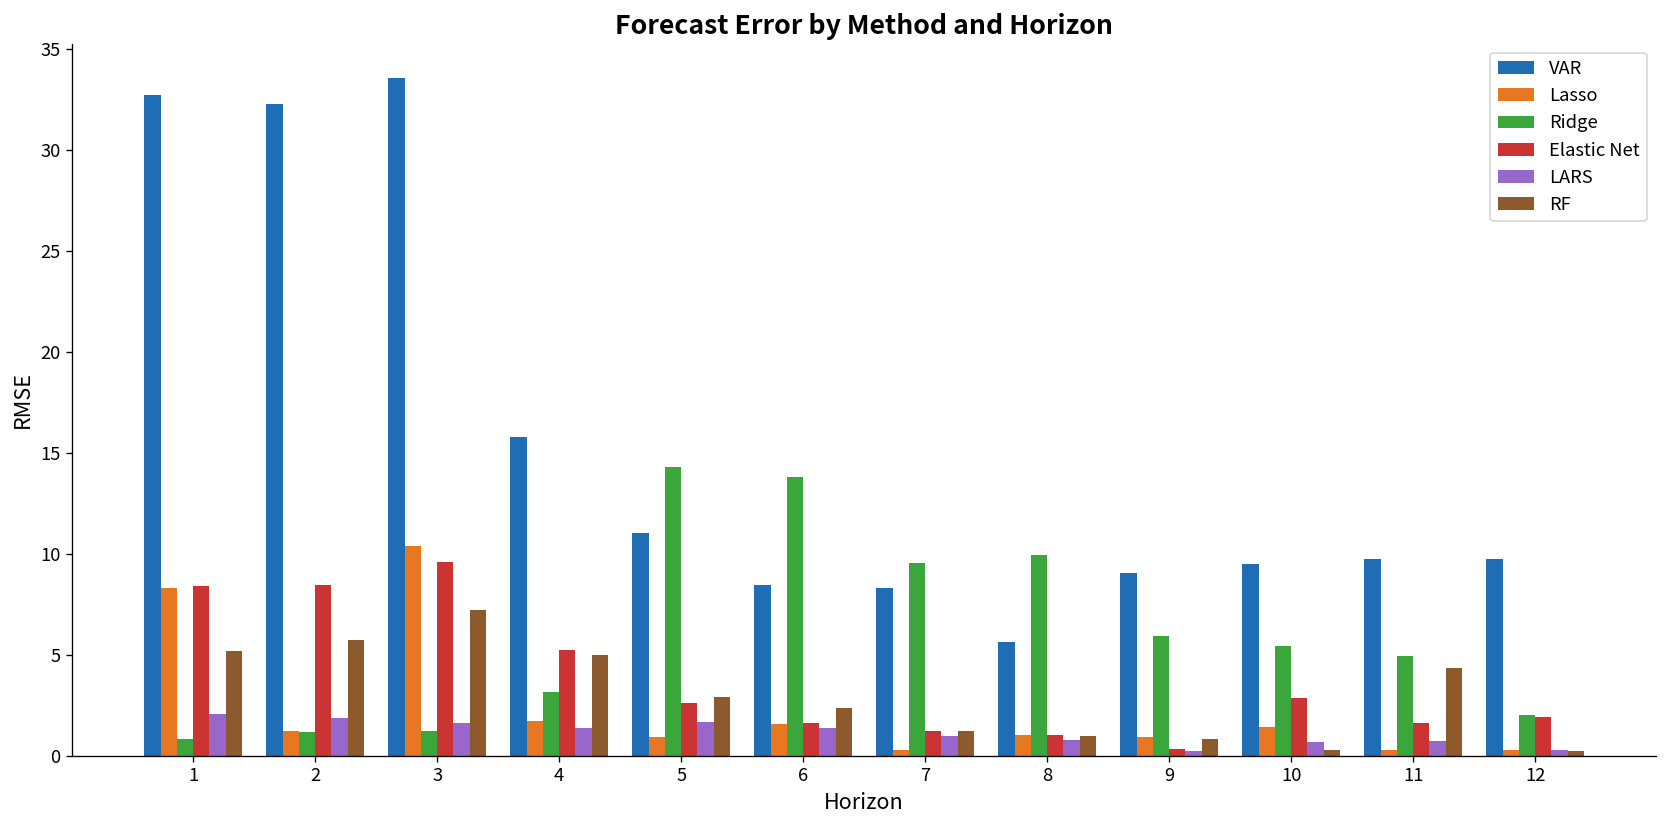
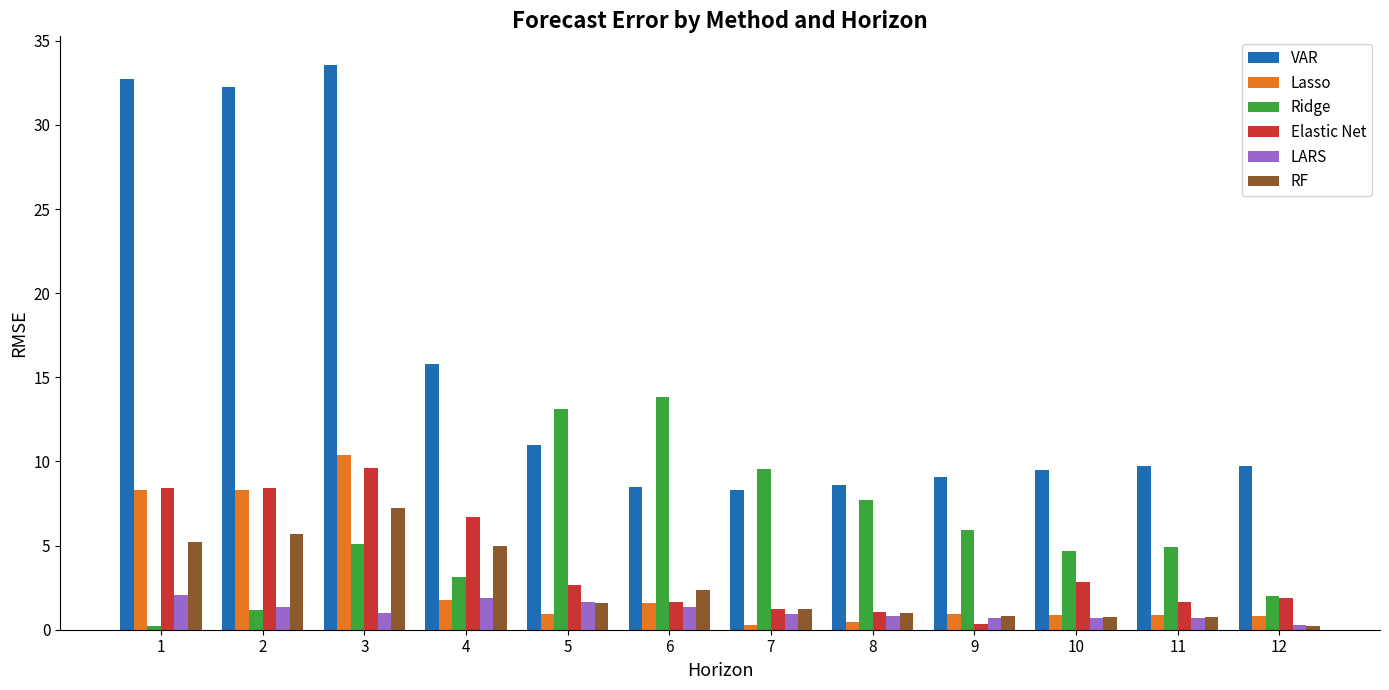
  {
    "VAR": {
      "1": 32.7,
      "2": 32.3,
      "3": 33.6,
      "4": 15.8,
      "5": 11.0,
      "6": 8.5,
      "7": 8.3,
-     "8": 5.6,
+     "8": 8.6,
      "9": 9.1,
      "10": 9.5,
      "11": 9.7,
      "12": 9.7
    },
    "Lasso": {
      "1": 8.3,
-     "2": 1.2,
+     "2": 8.3,
      "3": 10.4,
      "4": 1.7,
      "5": 0.9,
      "6": 1.6,
      "7": 0.3,
-     "8": 1.0,
+     "8": 0.5,
      "9": 0.9,
-     "10": 1.4,
-     "11": 0.3,
-     "12": 0.3
+     "10": 0.9,
+     "11": 0.9,
+     "12": 0.8
    },
    "Ridge": {
-     "1": 0.8,
+     "1": 0.2,
      "2": 1.2,
-     "3": 1.2,
+     "3": 5.1,
      "4": 3.1,
-     "5": 14.3,
+     "5": 13.1,
      "6": 13.8,
      "7": 9.6,
-     "8": 10.0,
+     "8": 7.7,
      "9": 5.9,
-     "10": 5.4,
+     "10": 4.7,
      "11": 4.9,
      "12": 2.0
    },
    "Elastic Net": {
      "1": 8.4,
      "2": 8.4,
      "3": 9.6,
-     "4": 5.2,
+     "4": 6.7,
      "5": 2.6,
      "6": 1.6,
      "7": 1.2,
      "8": 1.0,
      "9": 0.3,
      "10": 2.8,
      "11": 1.6,
      "12": 1.9
    },
    "LARS": {
      "1": 2.1,
-     "2": 1.8,
-     "3": 1.6,
-     "4": 1.4,
+     "2": 1.3,
+     "3": 1.0,
+     "4": 1.9,
      "5": 1.7,
      "6": 1.4,
      "7": 1.0,
      "8": 0.8,
-     "9": 0.2,
+     "9": 0.7,
      "10": 0.7,
      "11": 0.7,
      "12": 0.3
    },
    "RF": {
      "1": 5.2,
      "2": 5.7,
      "3": 7.2,
      "4": 5.0,
-     "5": 2.9,
+     "5": 1.6,
      "6": 2.4,
      "7": 1.2,
      "8": 1.0,
      "9": 0.8,
-     "10": 0.3,
-     "11": 4.3,
+     "10": 0.8,
+     "11": 0.7,
      "12": 0.2
    }
  }
